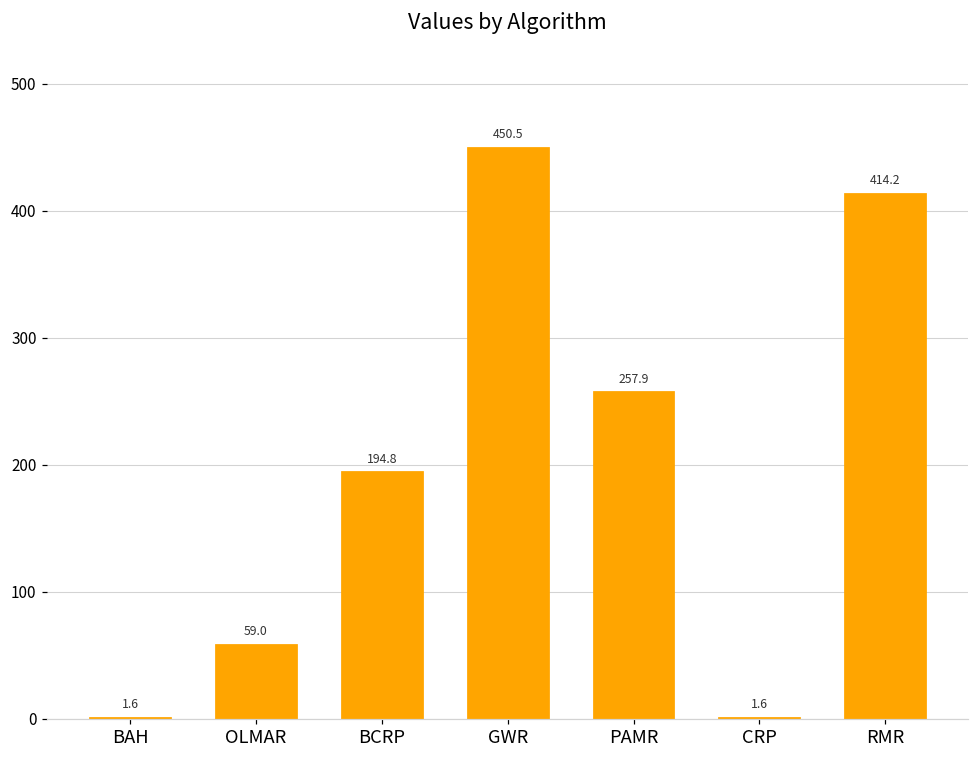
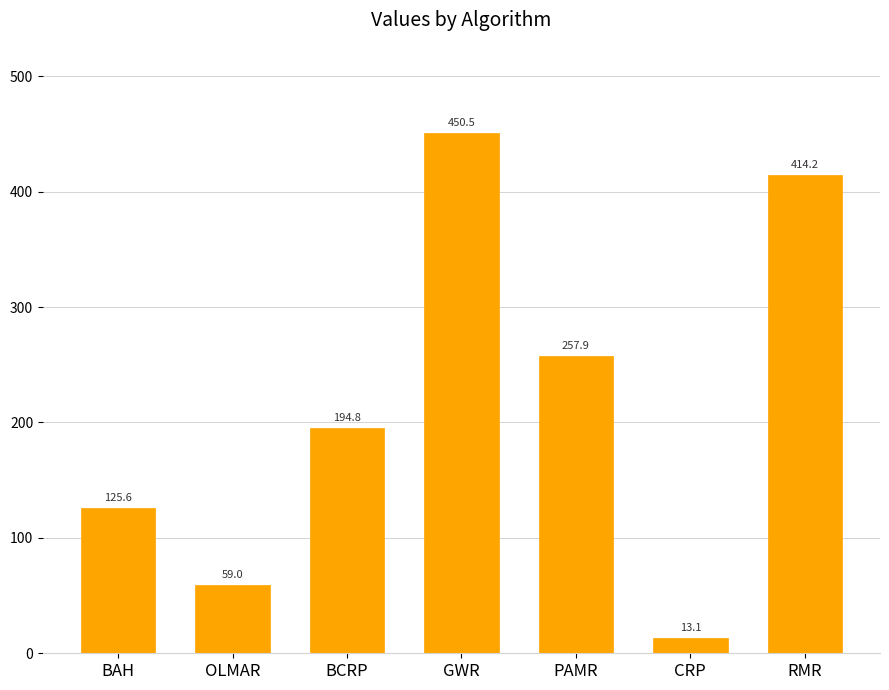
  {
-   "BAH": 1.6,
+   "BAH": 125.6,
    "OLMAR": 59.0,
    "BCRP": 194.8,
    "GWR": 450.5,
    "PAMR": 257.9,
-   "CRP": 1.6,
+   "CRP": 13.1,
    "RMR": 414.2
  }
